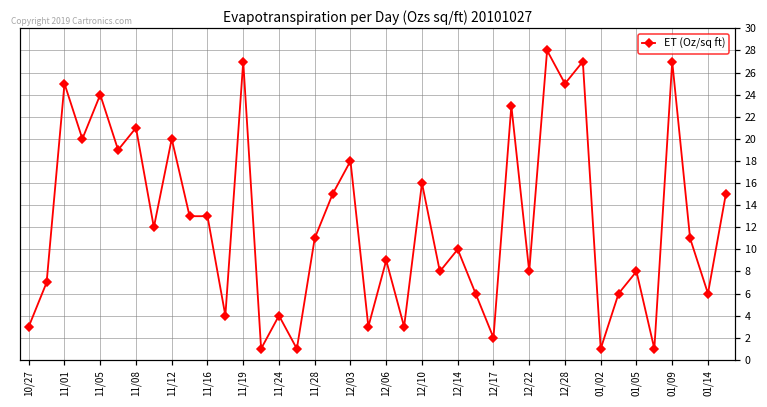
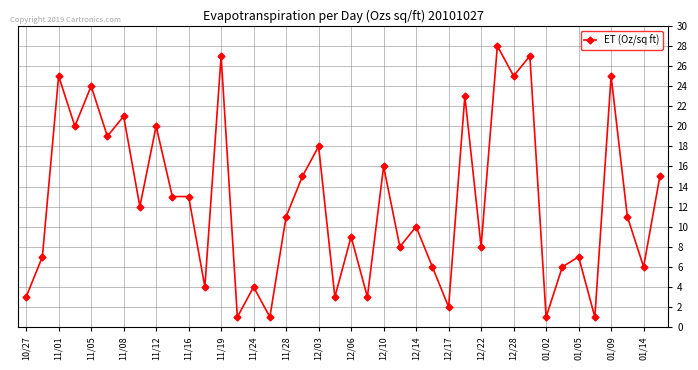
  {
    "10/27": 3,
    "11/01": 25,
    "11/05": 24,
    "11/08": 21,
    "11/12": 20,
    "11/16": 13,
    "11/19": 27,
    "11/24": 4,
    "11/28": 11,
    "12/03": 18,
    "12/06": 9,
    "12/10": 16,
    "12/14": 10,
    "12/17": 2,
    "12/22": 8,
    "12/28": 25,
    "01/02": 1,
-   "01/05": 8,
-   "01/09": 27,
+   "01/05": 7,
+   "01/09": 25,
    "01/14": 6
  }
